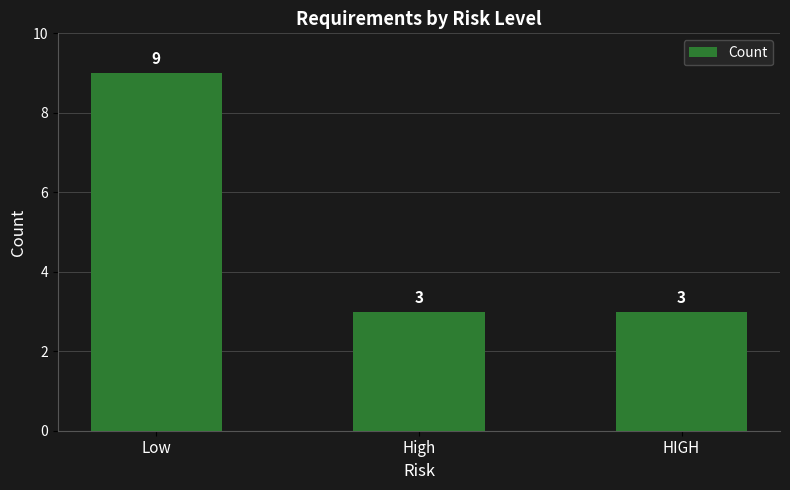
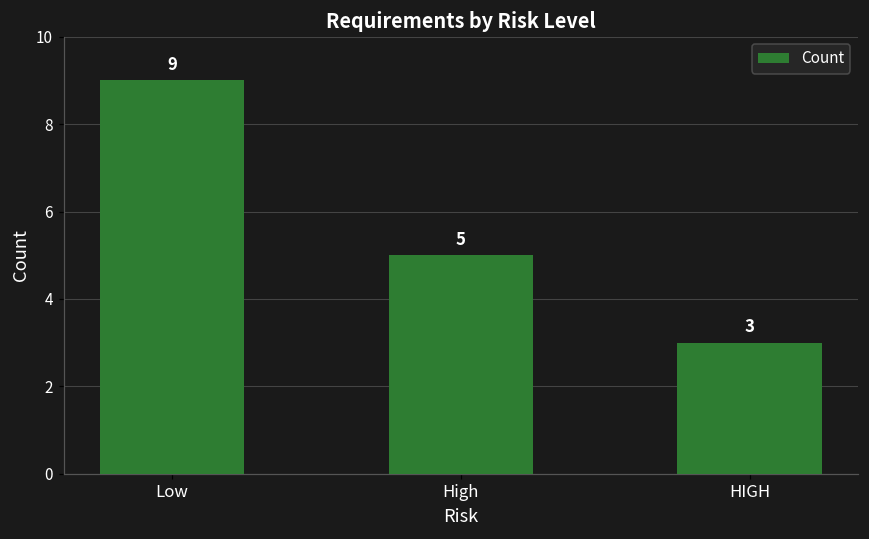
  {
    "Low": 9,
-   "High": 3,
+   "High": 5,
    "HIGH": 3
  }
